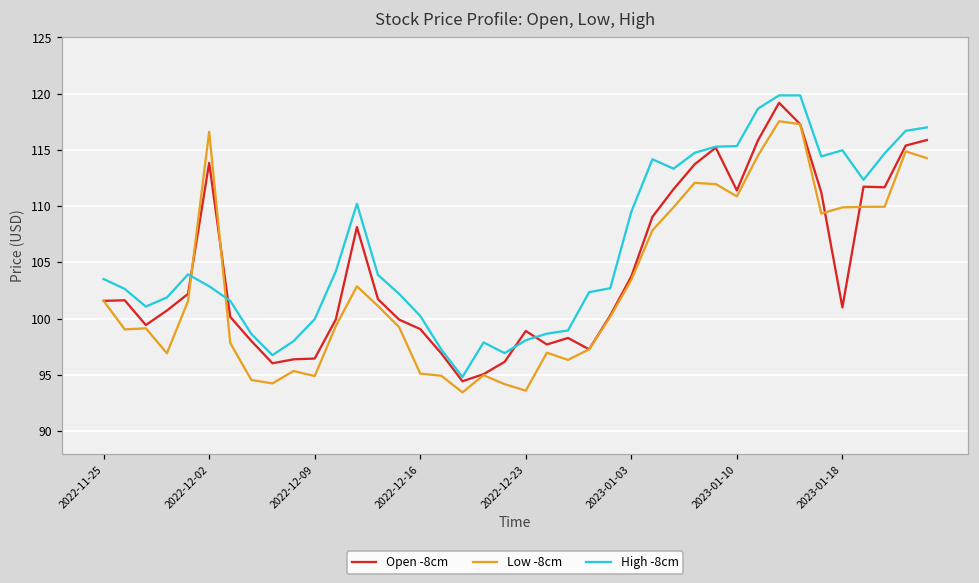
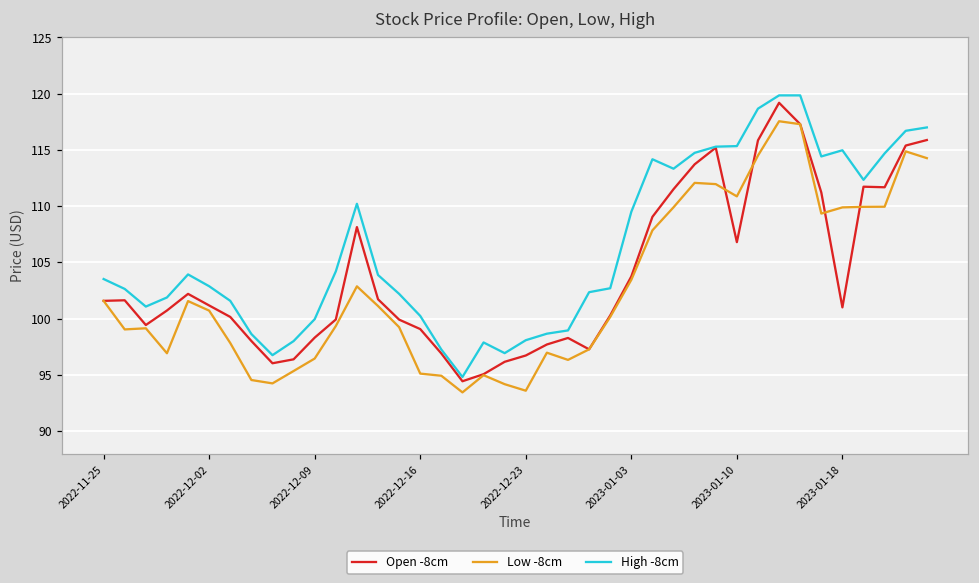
  {
    "Open -8cm": {
-     "2022-12-02": 113.9,
-     "2022-12-09": 96.5,
+     "2022-12-02": 101.2,
+     "2022-12-09": 98.3,
      "2022-12-16": 99.1,
-     "2022-12-23": 98.9,
+     "2022-12-23": 96.7,
      "2023-01-03": 103.8,
-     "2023-01-10": 111.4,
+     "2023-01-10": 106.8,
      "2023-01-18": 101.0
    },
    "Low -8cm": {
-     "2022-12-02": 116.6,
-     "2022-12-09": 94.9,
+     "2022-12-02": 100.7,
+     "2022-12-09": 96.5,
      "2022-12-16": 95.1,
      "2022-12-23": 93.6,
      "2023-01-03": 103.5,
      "2023-01-10": 110.9,
      "2023-01-18": 109.9
    },
    "High -8cm": {
      "2022-11-25": 103.5,
      "2022-12-02": 102.9,
      "2022-12-09": 100.0,
      "2022-12-16": 100.2,
      "2022-12-23": 98.1,
      "2023-01-03": 109.5,
      "2023-01-10": 115.3,
      "2023-01-18": 115.0
    }
  }
